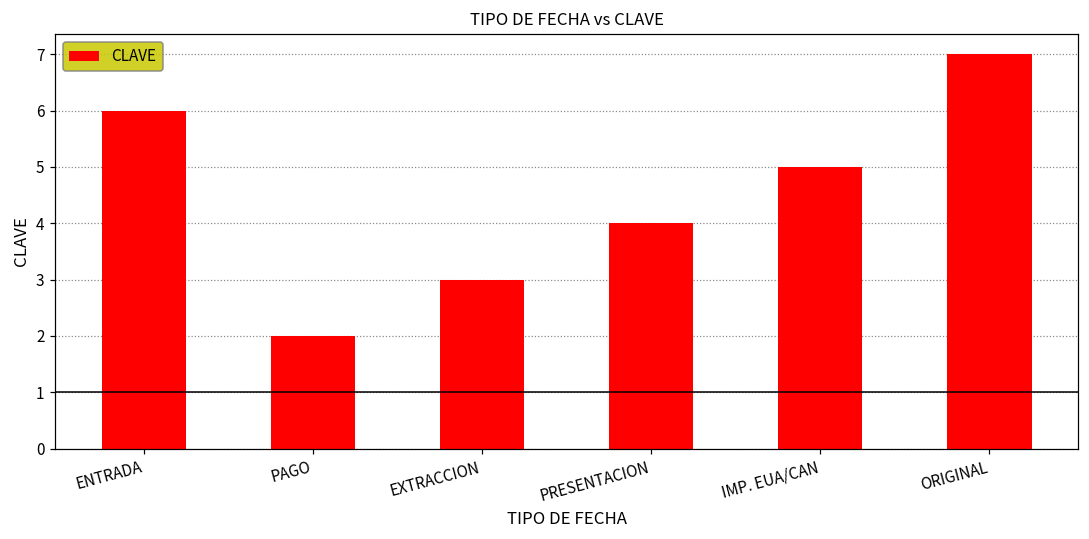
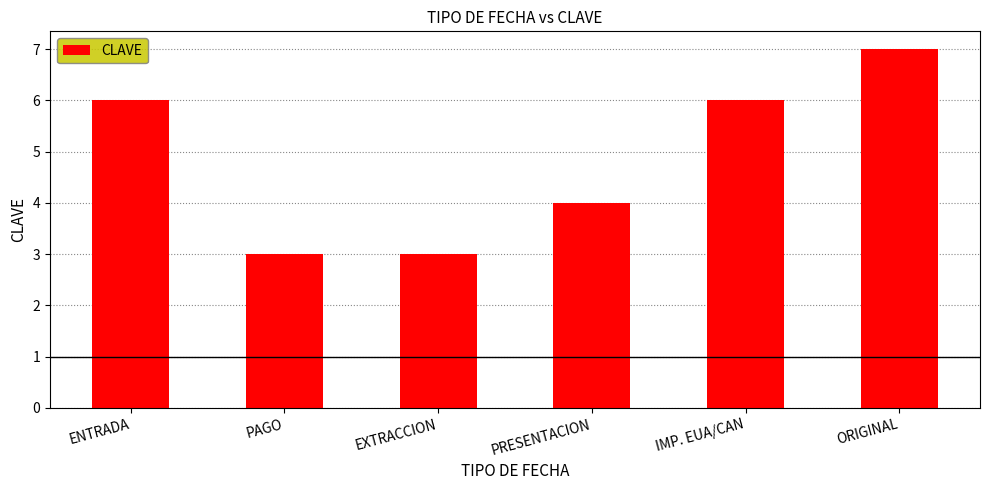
  {
    "ENTRADA": 6,
-   "PAGO": 2,
+   "PAGO": 3,
    "EXTRACCION": 3,
    "PRESENTACION": 4,
-   "IMP. EUA/CAN": 5,
+   "IMP. EUA/CAN": 6,
    "ORIGINAL": 7
  }
